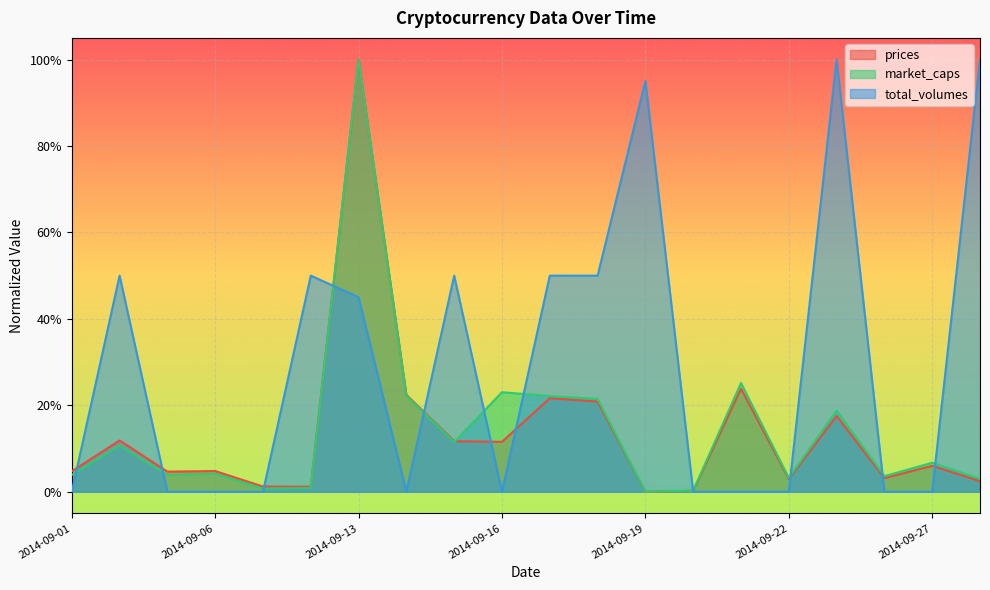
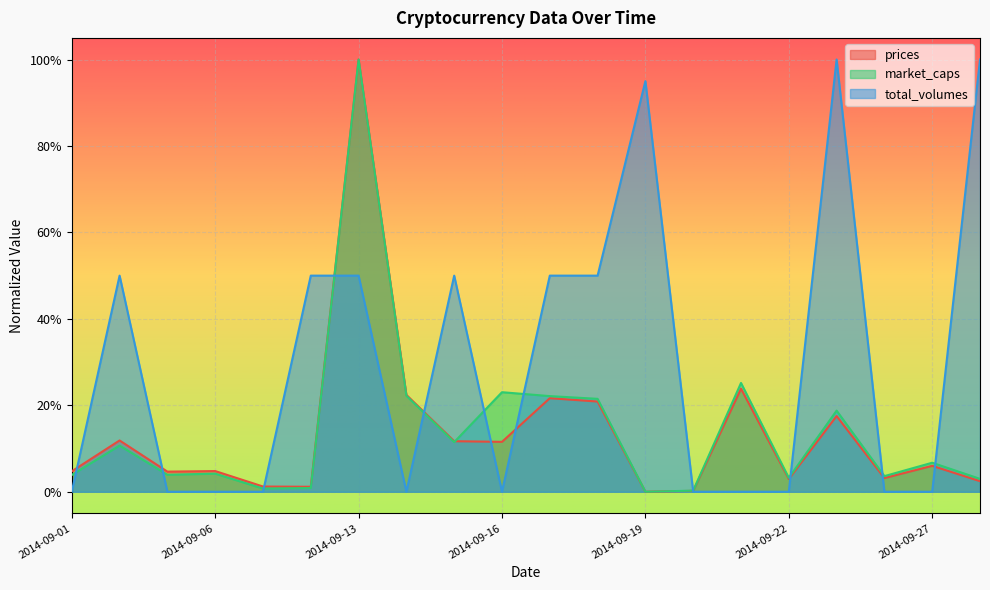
  {
    "prices": {
      "2014-09-01": "5%",
      "2014-09-16": "12%",
      "2014-09-27": "6%"
    },
    "market_caps": {
      "2014-09-01": "4%",
      "2014-09-16": "23%",
      "2014-09-27": "7%"
    },
    "total_volumes": {
      "2014-09-01": "0%",
      "2014-09-06": "0%",
-     "2014-09-13": "45%",
+     "2014-09-13": "50%",
      "2014-09-16": "0%",
      "2014-09-19": "95%",
      "2014-09-22": "0%",
      "2014-09-27": "0%"
    }
  }
